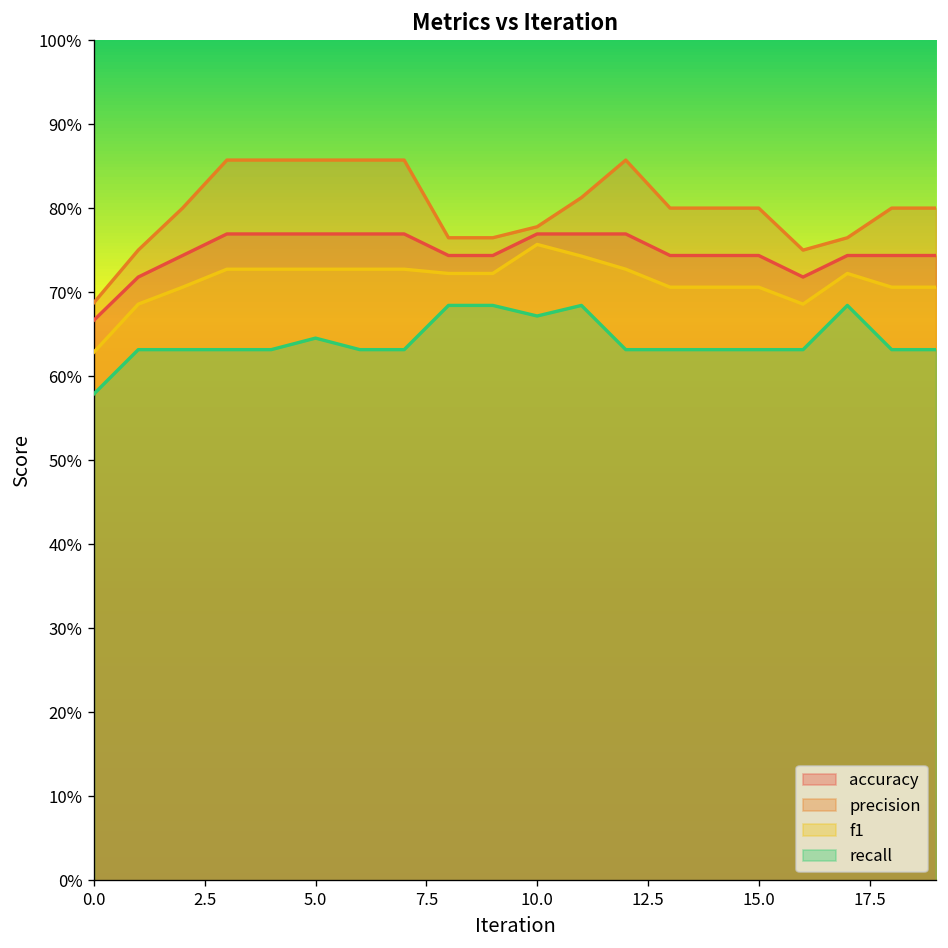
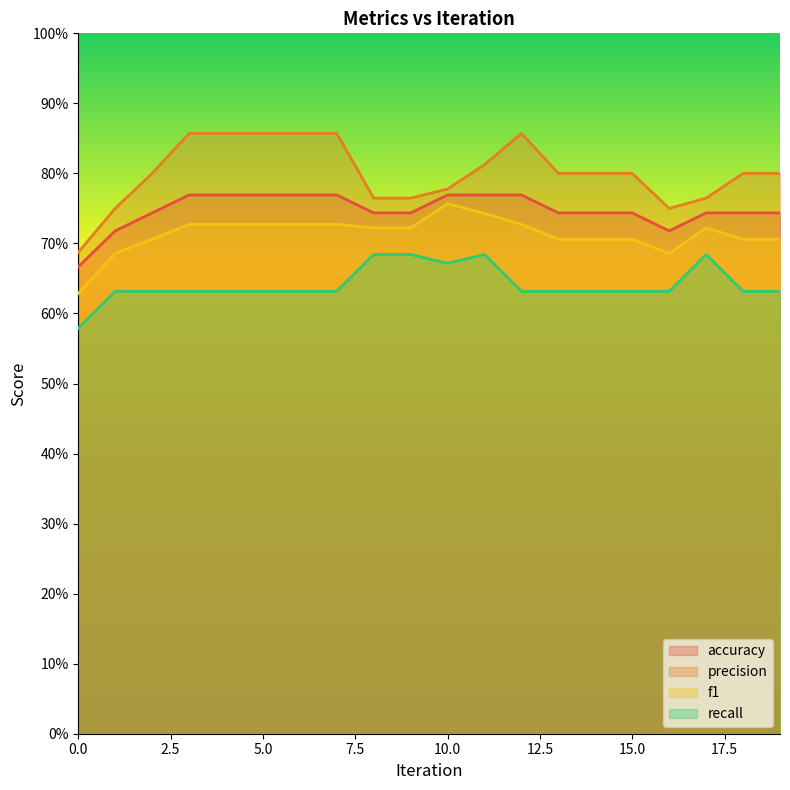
  {
    "recall": {
      "0.0": "58%",
-     "5.0": "65%",
+     "5.0": "63%",
      "10.0": "67%",
      "15.0": "63%"
    }
  }
